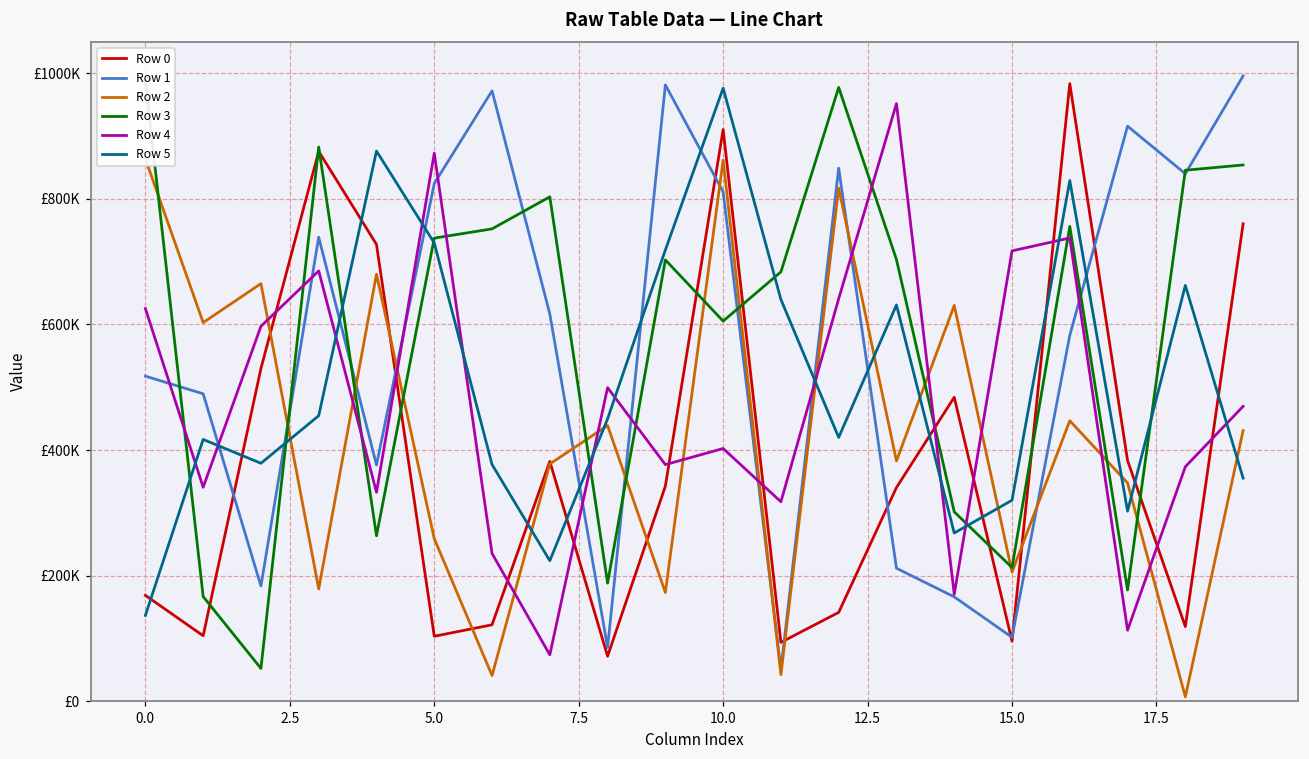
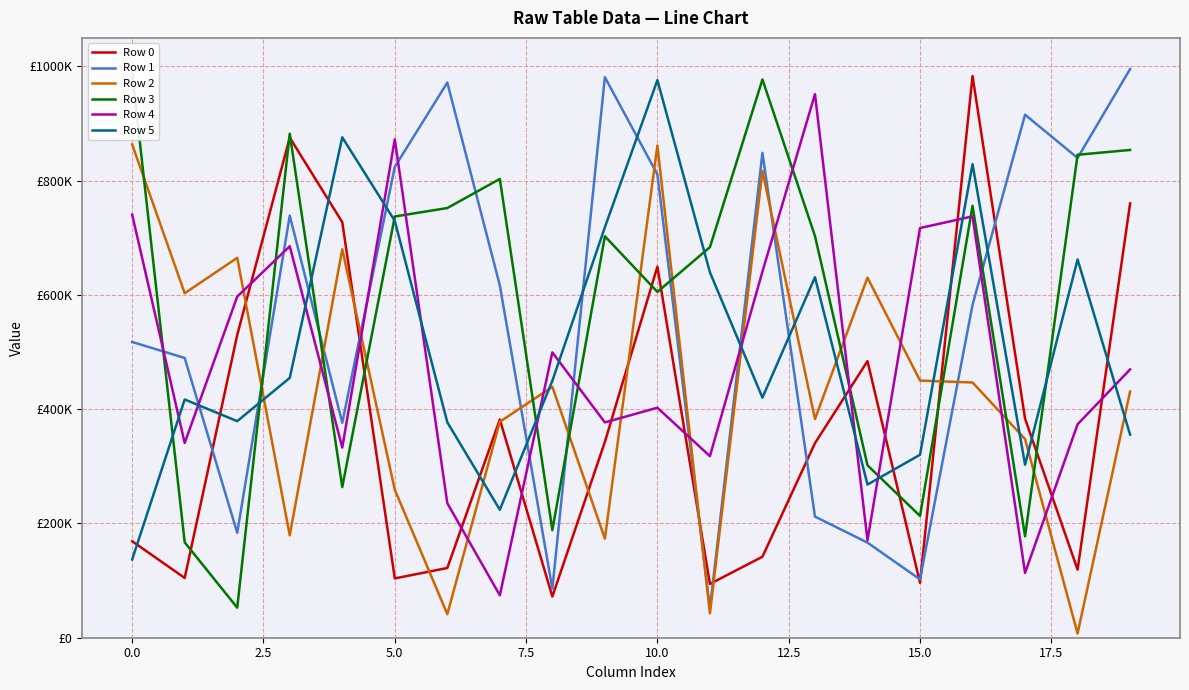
  {
    "Row 0": {
      "0.0": "£170000",
      "5.0": "£100000",
-     "10.0": "£910000",
+     "10.0": "£650000",
      "15.0": "£100000"
    },
    "Row 1": {
      "0.0": "£520000",
      "5.0": "£820000",
      "10.0": "£810000",
      "15.0": "£100000"
    },
    "Row 2": {
      "0.0": "£860000",
      "5.0": "£260000",
      "10.0": "£860000",
-     "15.0": "£210000"
+     "15.0": "£450000"
    },
    "Row 3": {
      "5.0": "£740000",
      "10.0": "£610000",
      "15.0": "£210000"
    },
    "Row 4": {
-     "0.0": "£630000",
+     "0.0": "£740000",
      "5.0": "£870000",
      "10.0": "£400000",
      "15.0": "£720000"
    },
    "Row 5": {
      "0.0": "£140000",
      "5.0": "£730000",
      "10.0": "£980000",
      "15.0": "£320000"
    }
  }
